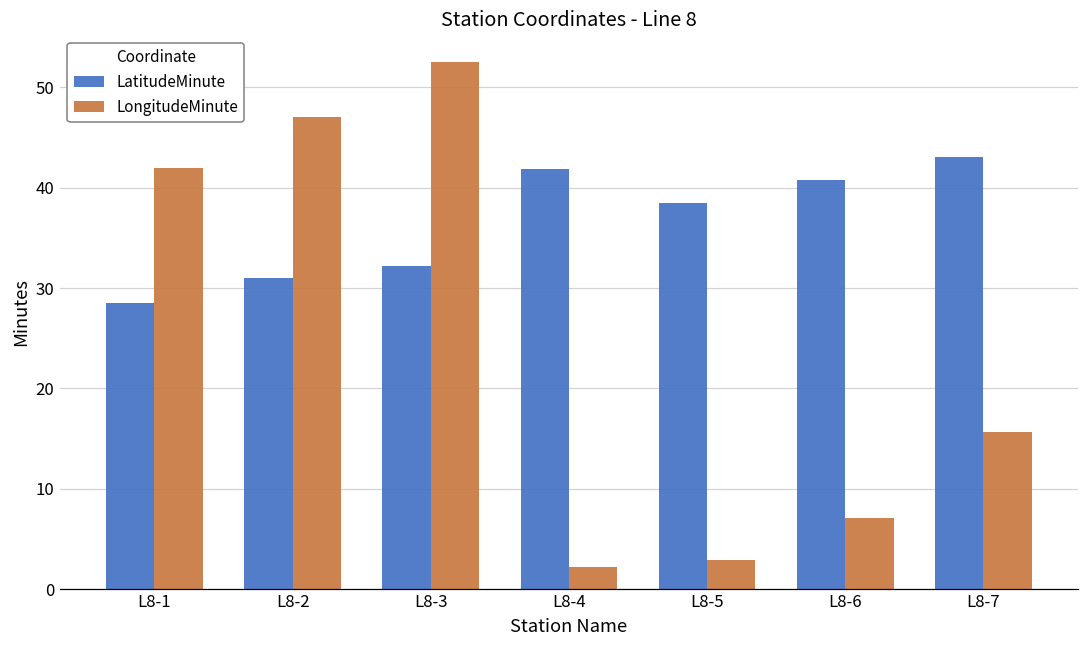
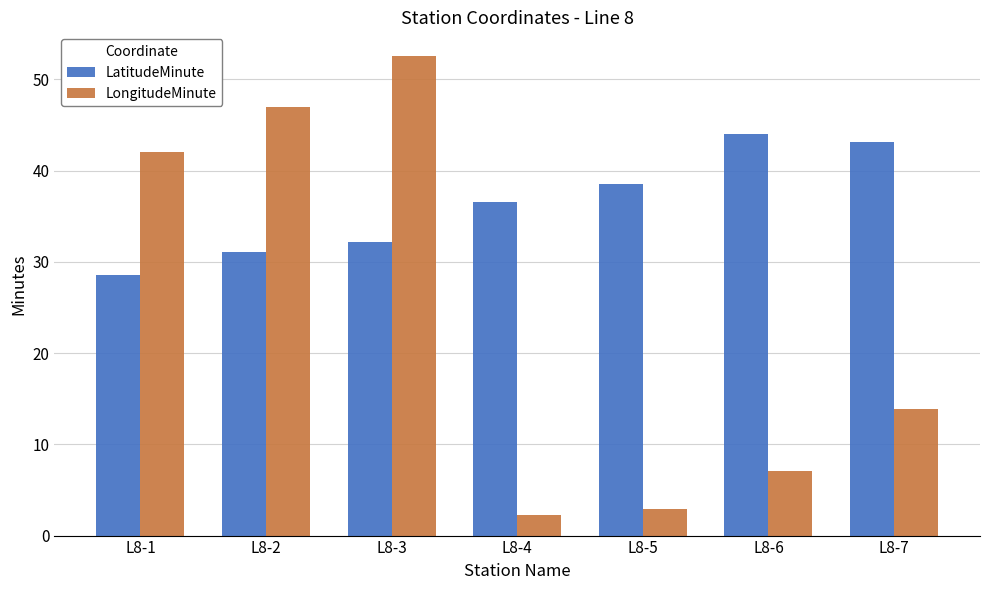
  {
    "LatitudeMinute": {
      "L8-1": 29,
      "L8-2": 31,
      "L8-3": 32,
-     "L8-4": 42,
+     "L8-4": 37,
      "L8-5": 39,
-     "L8-6": 41,
+     "L8-6": 44,
      "L8-7": 43
    },
    "LongitudeMinute": {
      "L8-1": 42,
      "L8-2": 47,
      "L8-3": 53,
      "L8-4": 2,
      "L8-5": 3,
      "L8-6": 7,
-     "L8-7": 16
+     "L8-7": 14
    }
  }
